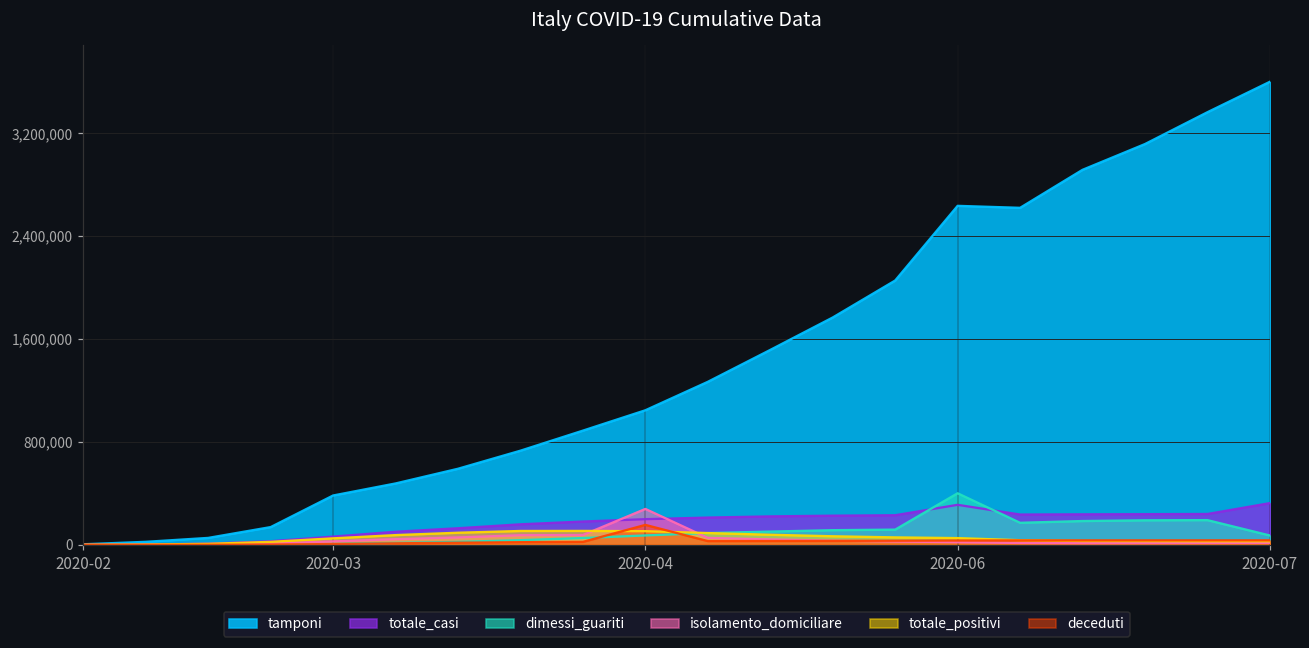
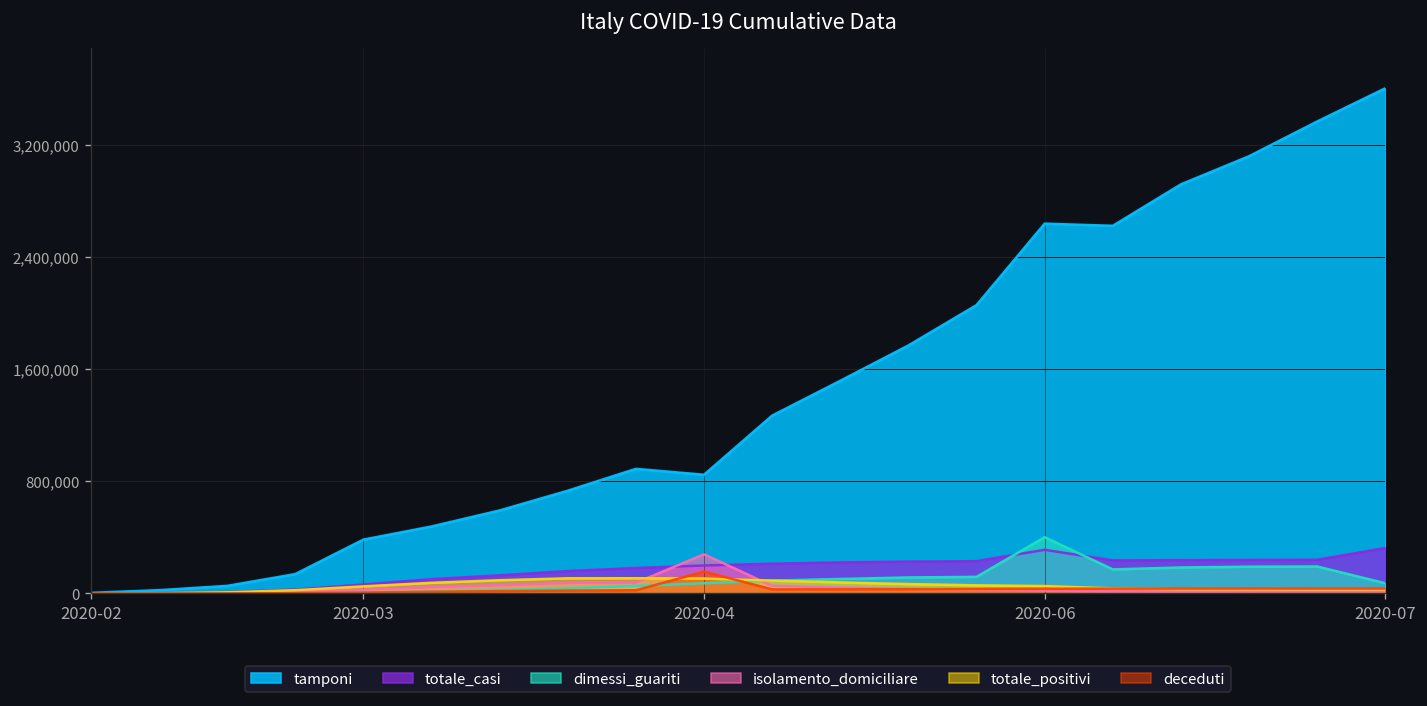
  {
    "tamponi": {
      "2020-03": "380,000",
-     "2020-04": "1,050,000",
+     "2020-04": "850,000",
      "2020-06": "2,640,000",
      "2020-07": "3,600,000"
    },
    "totale_casi": {
      "2020-04": "200,000",
      "2020-06": "310,000",
      "2020-07": "320,000"
    },
    "dimessi_guariti": {
      "2020-04": "70,000",
      "2020-06": "400,000",
      "2020-07": "70,000"
    },
    "isolamento_domiciliare": {
      "2020-04": "280,000"
    },
    "totale_positivi": {
      "2020-04": "110,000"
    },
    "deceduti": {
      "2020-04": "160,000"
    }
  }
